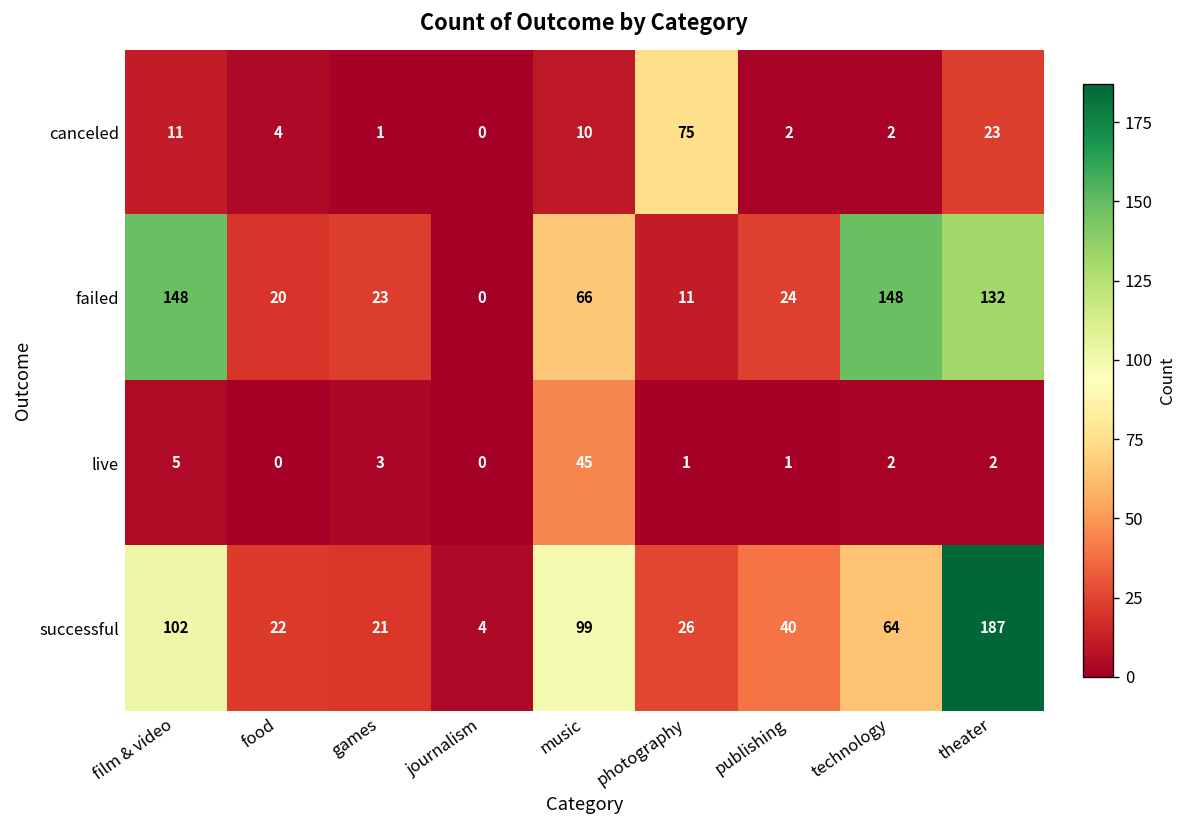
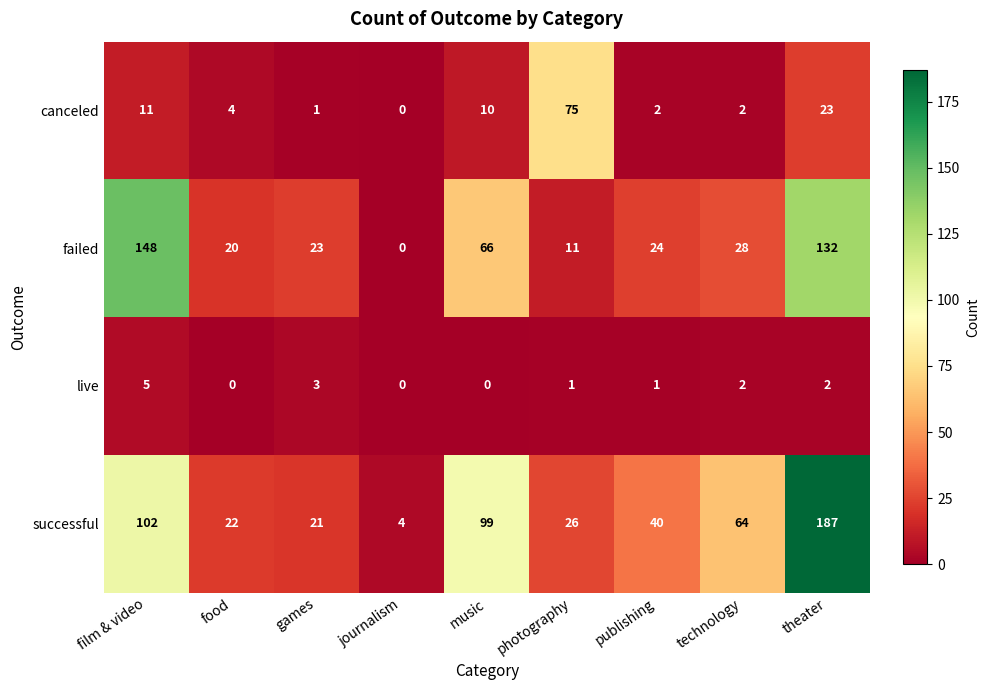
  {
    "canceled": {
      "film & video": 11,
      "food": 4,
      "games": 1,
      "journalism": 0,
      "music": 10,
      "photography": 75,
      "publishing": 2,
      "technology": 2,
      "theater": 23
    },
    "failed": {
      "film & video": 148,
      "food": 20,
      "games": 23,
      "journalism": 0,
      "music": 66,
      "photography": 11,
      "publishing": 24,
-     "technology": 148,
+     "technology": 28,
      "theater": 132
    },
    "live": {
      "film & video": 5,
      "food": 0,
      "games": 3,
      "journalism": 0,
-     "music": 45,
+     "music": 0,
      "photography": 1,
      "publishing": 1,
      "technology": 2,
      "theater": 2
    },
    "successful": {
      "film & video": 102,
      "food": 22,
      "games": 21,
      "journalism": 4,
      "music": 99,
      "photography": 26,
      "publishing": 40,
      "technology": 64,
      "theater": 187
    }
  }
